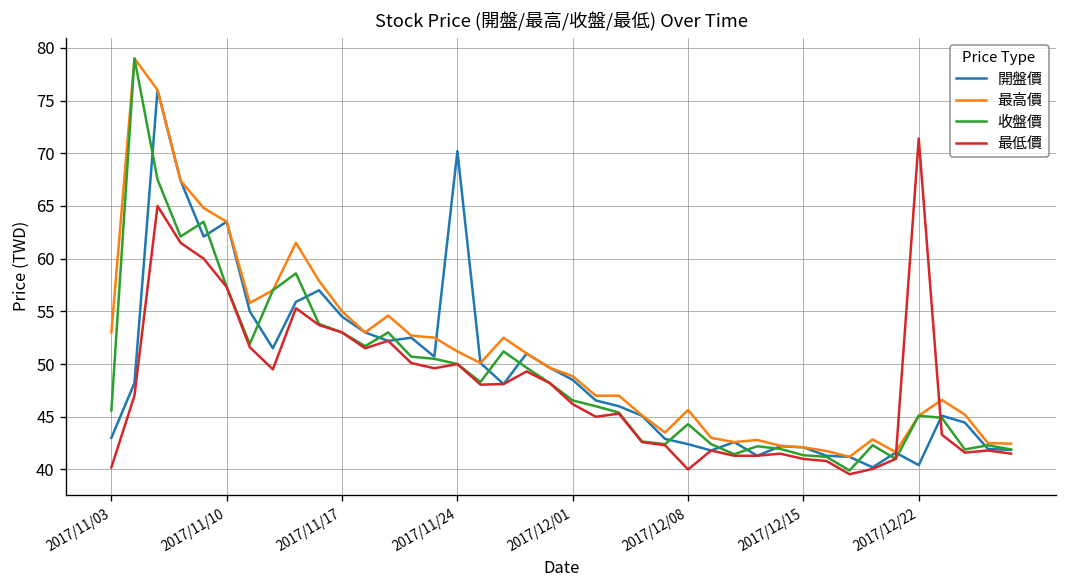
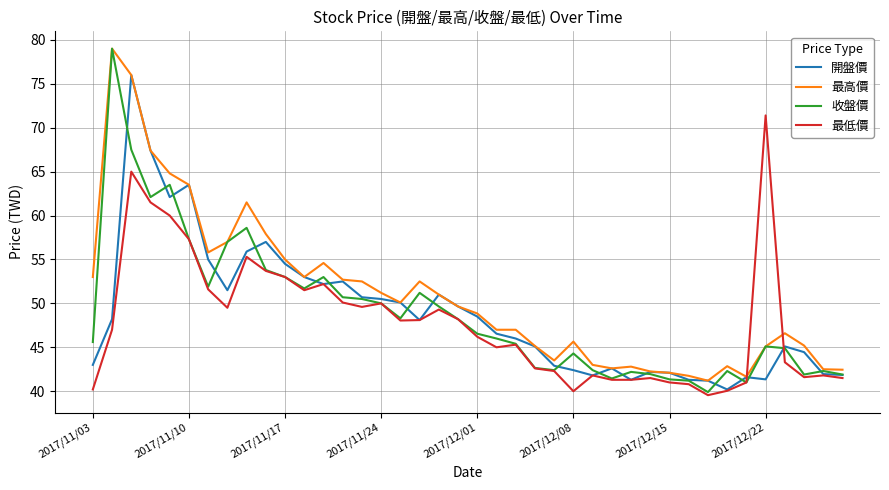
  {
    "開盤價": {
      "2017/11/03": 43,
      "2017/11/17": 55,
-     "2017/11/24": 70,
+     "2017/11/24": 51,
      "2017/12/01": 49,
      "2017/12/08": 42,
-     "2017/12/22": 40
+     "2017/12/22": 41
    },
    "最高價": {
      "2017/11/03": 53,
      "2017/11/17": 55,
      "2017/11/24": 51,
      "2017/12/01": 49,
      "2017/12/08": 46
    },
    "收盤價": {
      "2017/11/03": 46,
      "2017/12/01": 47,
      "2017/12/08": 44,
      "2017/12/15": 41
    },
    "最低價": {
      "2017/11/03": 40,
      "2017/12/01": 46,
      "2017/12/08": 40,
      "2017/12/15": 41,
      "2017/12/22": 71
    }
  }
